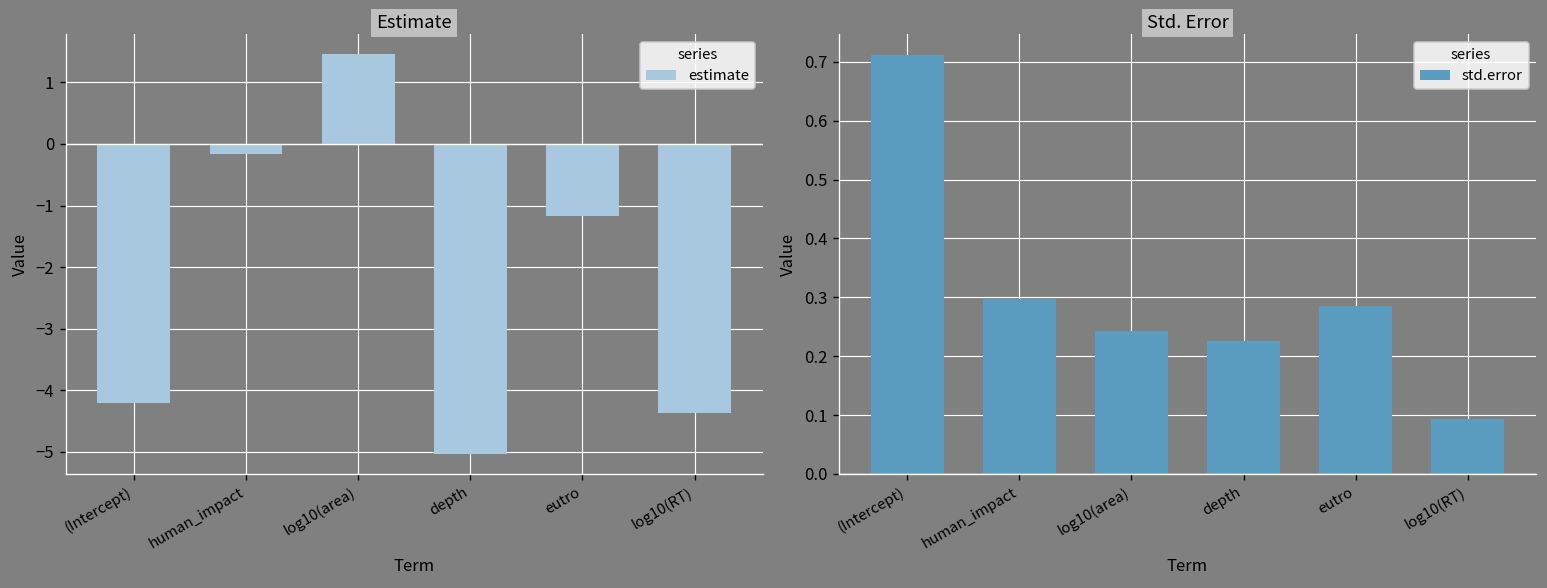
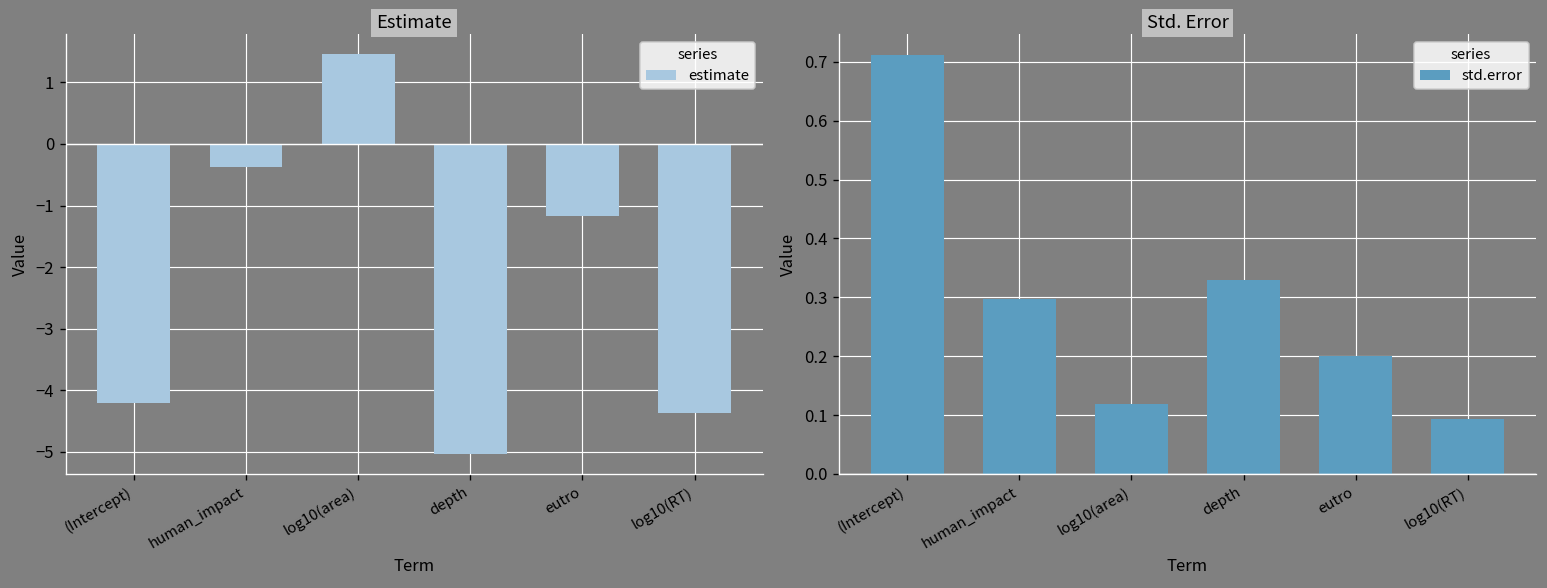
  {
    "Estimate": {
      "(Intercept)": -4.2,
-     "human_impact": -0.2,
+     "human_impact": -0.4,
      "log10(area)": 1.5,
      "depth": -5.0,
      "eutro": -1.2,
      "log10(RT)": -4.4
    },
    "Std. Error": {
      "(Intercept)": 0.71,
      "human_impact": 0.30,
-     "log10(area)": 0.24,
-     "depth": 0.23,
-     "eutro": 0.28,
+     "log10(area)": 0.12,
+     "depth": 0.33,
+     "eutro": 0.20,
      "log10(RT)": 0.09
    }
  }
